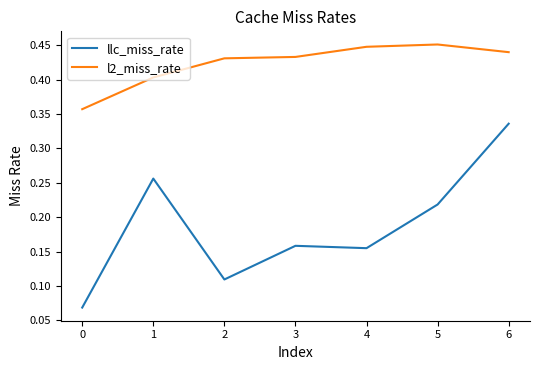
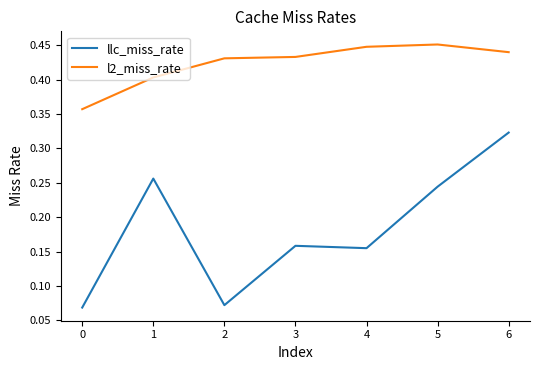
  {
    "llc_miss_rate": {
      "0": 0.07,
      "1": 0.26,
-     "2": 0.11,
+     "2": 0.07,
      "3": 0.16,
      "4": 0.15,
-     "5": 0.22,
-     "6": 0.34
+     "5": 0.24,
+     "6": 0.32
    },
    "l2_miss_rate": {
      "0": 0.36,
      "2": 0.43,
      "3": 0.43,
      "4": 0.45,
      "5": 0.45,
      "6": 0.44
    }
  }
